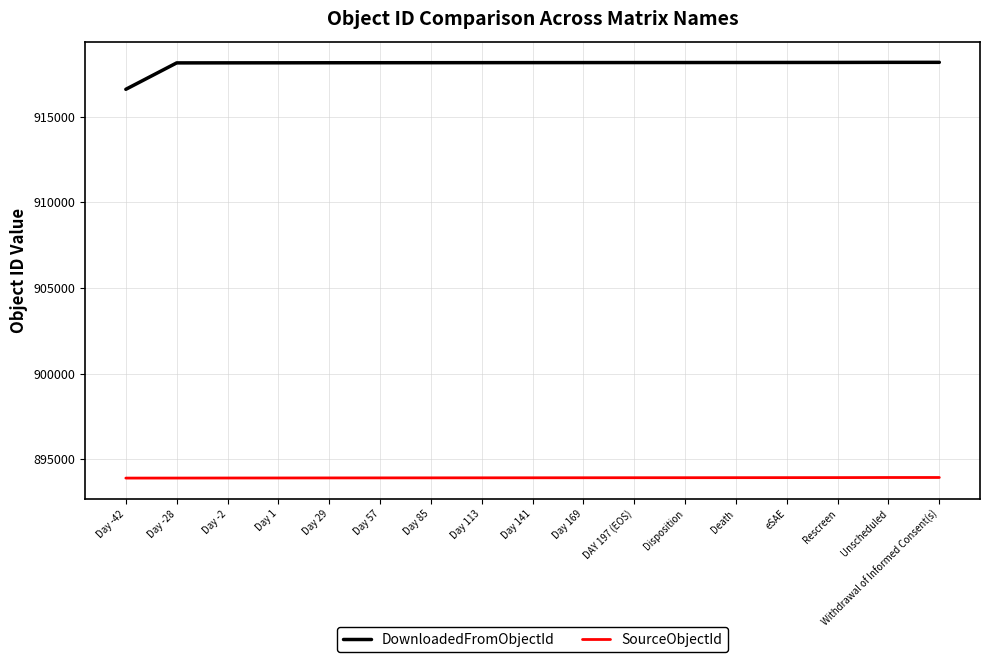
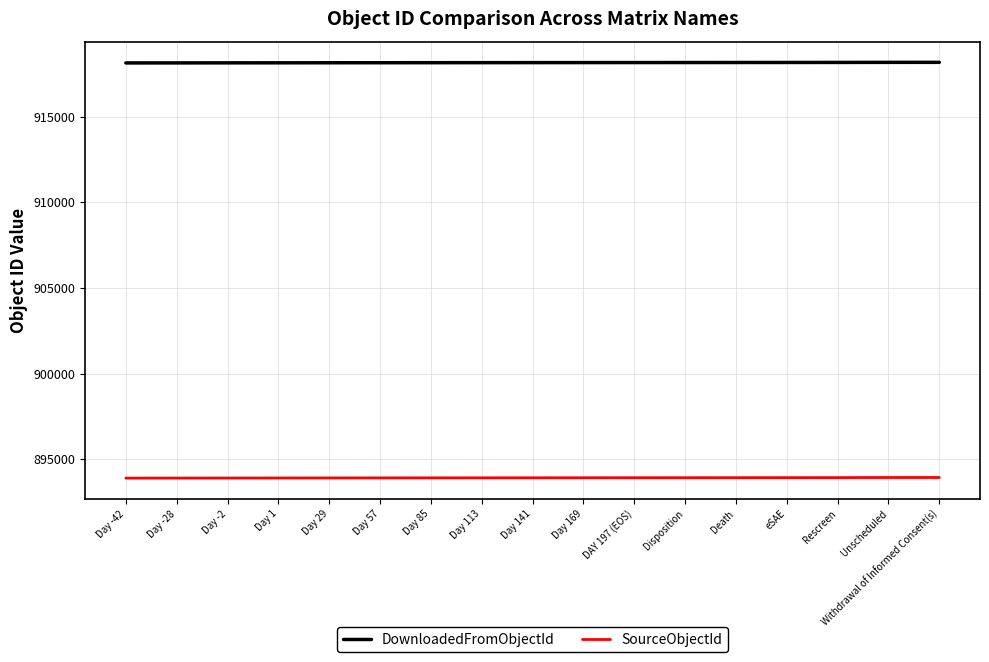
  {
    "DownloadedFromObjectId": {
-     "Day -42": 916600,
+     "Day -42": 918100,
      "Day -28": 918100,
      "Day -2": 918100,
      "Day 1": 918100,
      "Day 29": 918100,
      "Day 57": 918100,
      "Day 85": 918100,
      "Day 113": 918200,
      "Day 141": 918200,
      "Day 169": 918200,
      "DAY 197 (EOS)": 918200,
      "Disposition": 918200,
      "Death": 918200,
      "eSAE": 918200,
      "Rescreen": 918200,
      "Unscheduled": 918200,
      "Withdrawal of Informed Consent(s)": 918200
    },
    "SourceObjectId": {
      "Day -42": 893900,
      "Day -28": 893900,
      "Day -2": 893900,
      "Day 1": 893900,
      "Day 29": 893900,
      "Day 57": 893900,
      "Day 85": 893900,
      "Day 113": 893900,
      "Day 141": 893900,
      "Day 169": 893900,
      "DAY 197 (EOS)": 893900,
      "Disposition": 893900,
      "Death": 893900,
      "eSAE": 893900,
      "Rescreen": 893900,
      "Unscheduled": 893900,
      "Withdrawal of Informed Consent(s)": 893900
    }
  }
